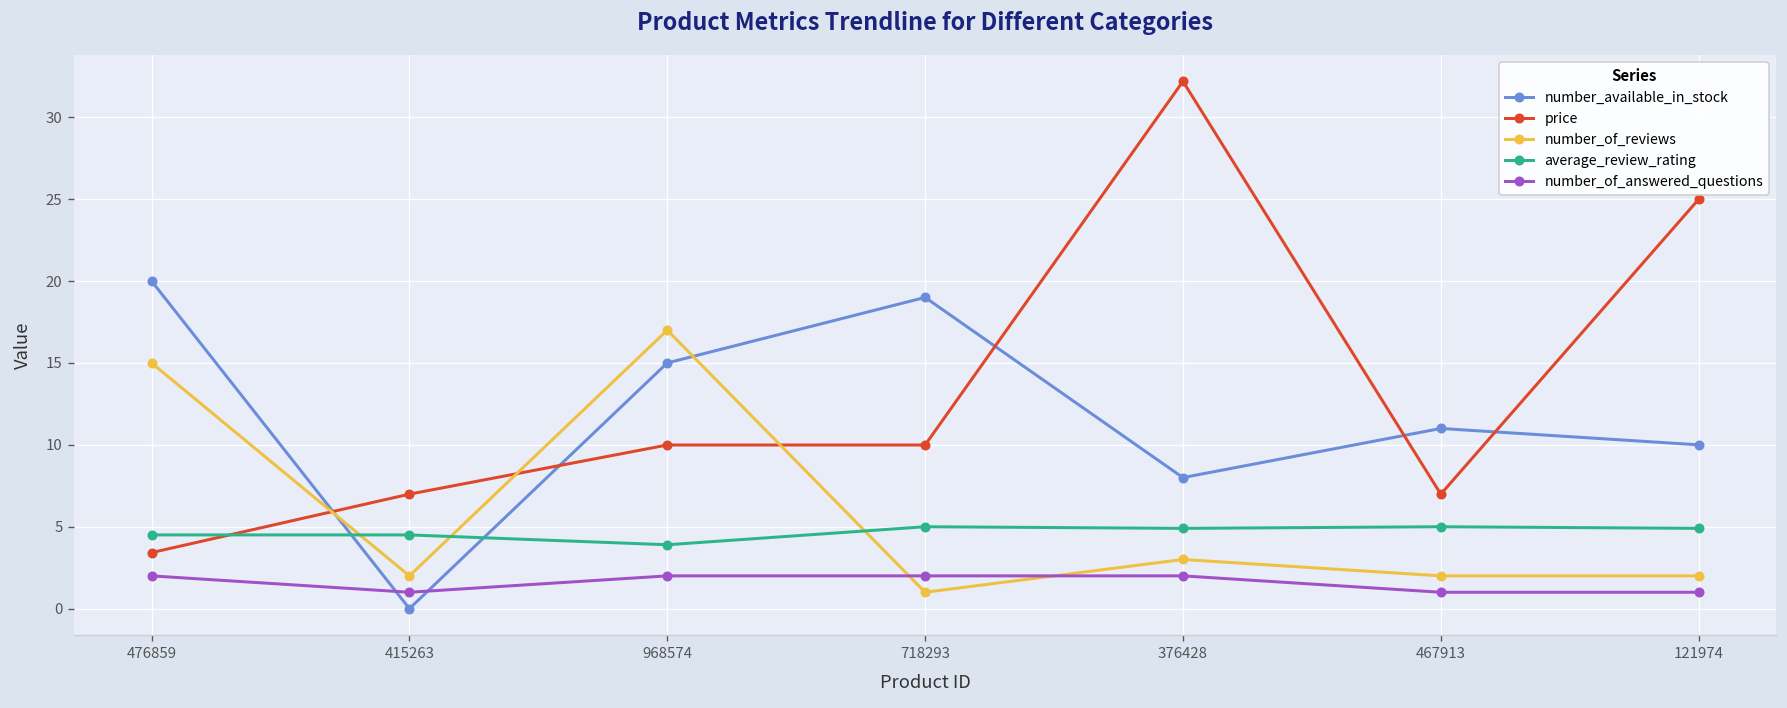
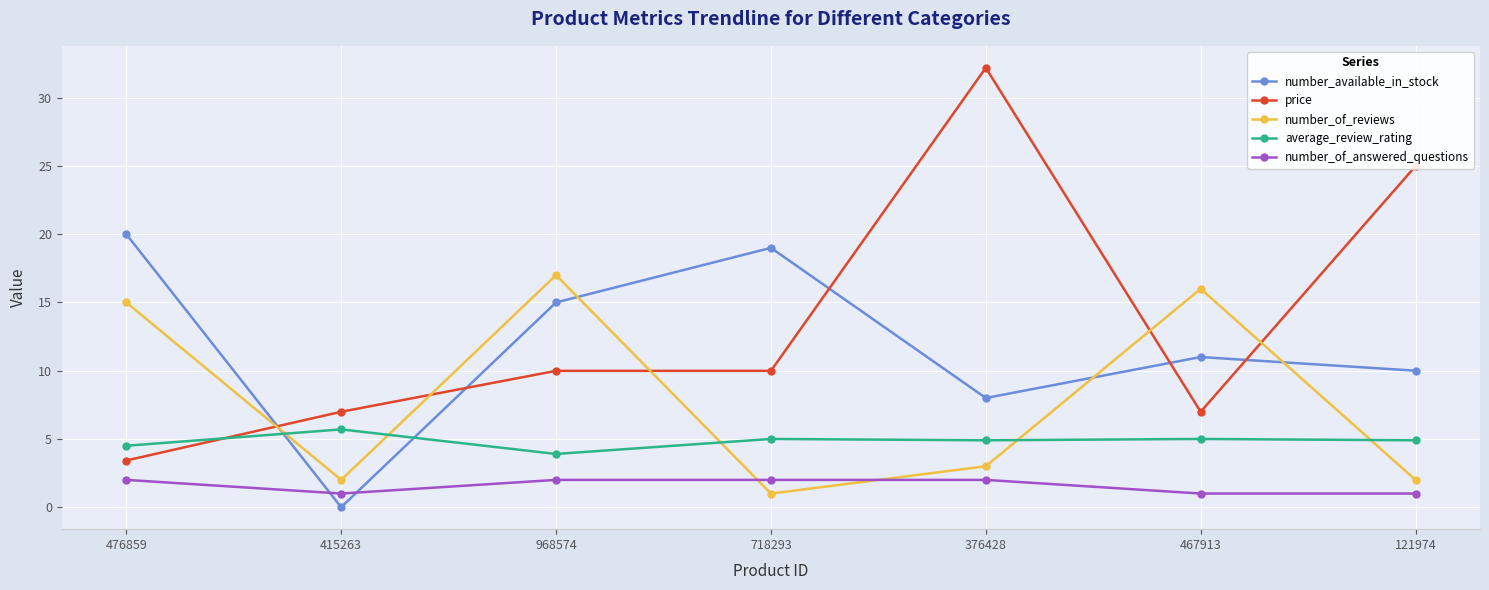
  {
    "number_available_in_stock": {
      "476859": 20.0,
      "415263": 0.0,
      "968574": 15.0,
      "718293": 19.0,
      "376428": 8.0,
      "467913": 11.0,
      "121974": 10.0
    },
    "price": {
      "476859": 3.4,
      "415263": 7.0,
      "968574": 10.0,
      "718293": 10.0,
      "376428": 32.2,
      "467913": 7.0
    },
    "number_of_reviews": {
      "476859": 15,
      "415263": 2,
      "968574": 17,
      "718293": 1,
      "376428": 3,
-     "467913": 2,
+     "467913": 16,
      "121974": 2
    },
    "average_review_rating": {
      "476859": 4.5,
-     "415263": 4.5,
+     "415263": 5.7,
      "968574": 3.9,
      "718293": 5.0,
      "376428": 4.9,
      "467913": 5.0,
      "121974": 4.9
    },
    "number_of_answered_questions": {
      "476859": 2.0,
      "415263": 1.0,
      "968574": 2.0,
      "718293": 2.0,
      "376428": 2.0,
      "467913": 1.0,
      "121974": 1.0
    }
  }
